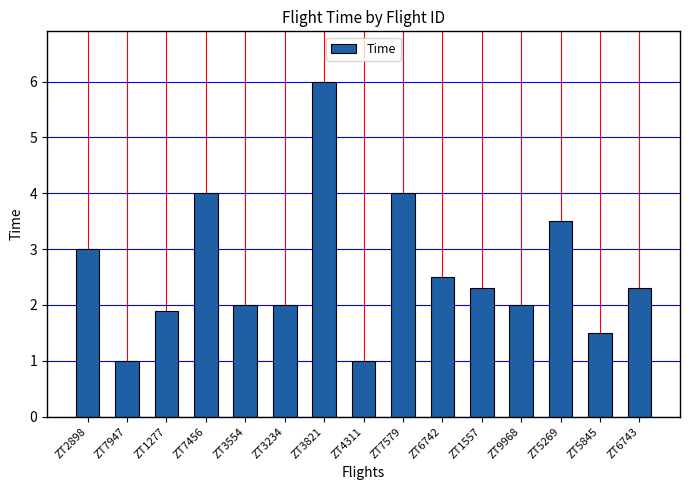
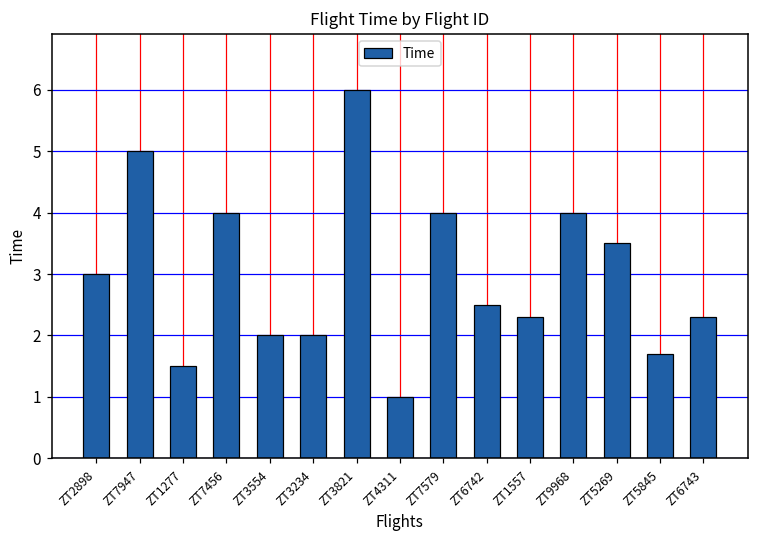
  {
    "ZT2898": 3.0,
-   "ZT7947": 1,
-   "ZT1277": 1.9,
+   "ZT7947": 5,
+   "ZT1277": 1.5,
    "ZT7456": 4.0,
    "ZT3554": 2.0,
    "ZT3234": 2.0,
    "ZT3821": 6.0,
    "ZT4311": 1.0,
    "ZT7579": 4.0,
    "ZT6742": 2.5,
    "ZT1557": 2.3,
-   "ZT9968": 2,
+   "ZT9968": 4,
    "ZT5269": 3.5,
-   "ZT5845": 1.5,
+   "ZT5845": 1.7,
    "ZT6743": 2.3
  }
